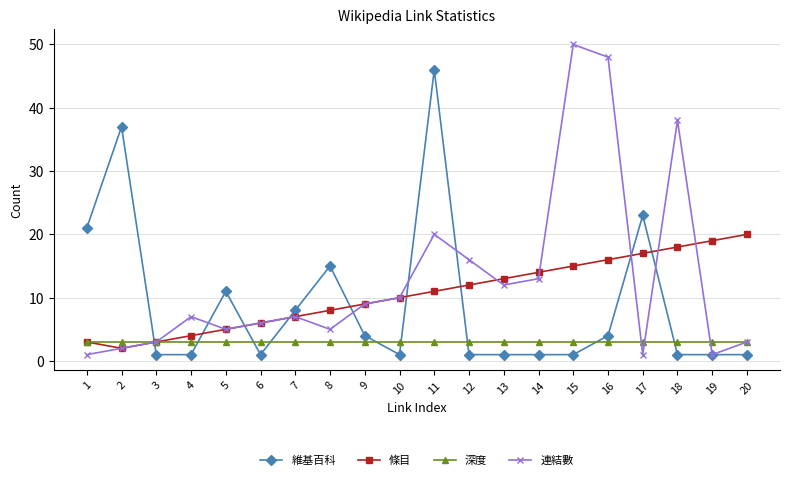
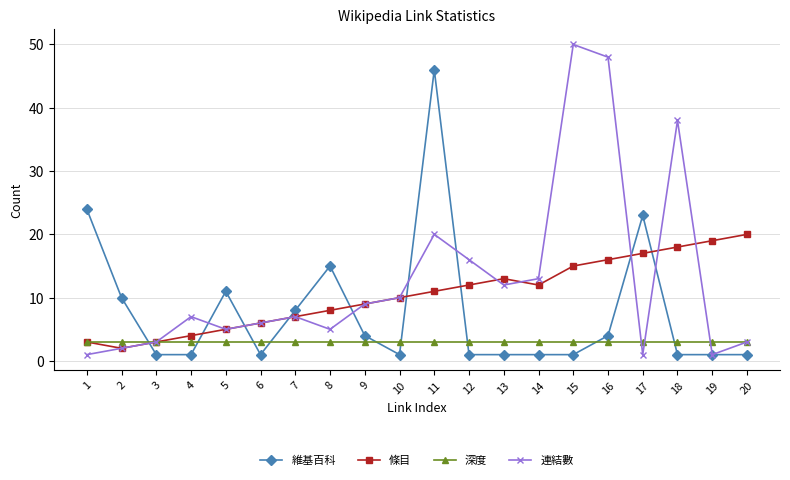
  {
    "維基百科": {
-     "1": 21,
-     "2": 37,
+     "1": 24,
+     "2": 10,
      "3": 1,
      "4": 1,
      "5": 11,
      "6": 1,
      "7": 8,
      "8": 15,
      "9": 4,
      "10": 1,
      "11": 46,
      "12": 1,
      "13": 1,
      "14": 1,
      "15": 1,
      "16": 4,
      "17": 23,
      "18": 1,
      "20": 1
    },
    "條目": {
      "4": 4,
      "8": 8,
      "11": 11,
      "12": 12,
      "13": 13,
-     "14": 14,
+     "14": 12,
      "15": 15,
      "16": 16,
      "17": 17,
      "18": 18,
      "19": 19,
      "20": 20
    },
    "深度": {
      "2": 3,
      "4": 3,
      "5": 3,
      "6": 3,
      "7": 3,
      "8": 3,
      "9": 3,
      "10": 3,
      "11": 3,
      "12": 3,
      "13": 3,
      "14": 3,
      "15": 3,
      "16": 3,
      "17": 3,
      "18": 3,
      "19": 3
    },
    "連結數": {
      "1": 1,
      "4": 7,
      "8": 5,
      "11": 20,
      "12": 16,
      "13": 12,
      "14": 13,
      "15": 50,
      "16": 48,
      "17": 1,
      "18": 38
    }
  }
